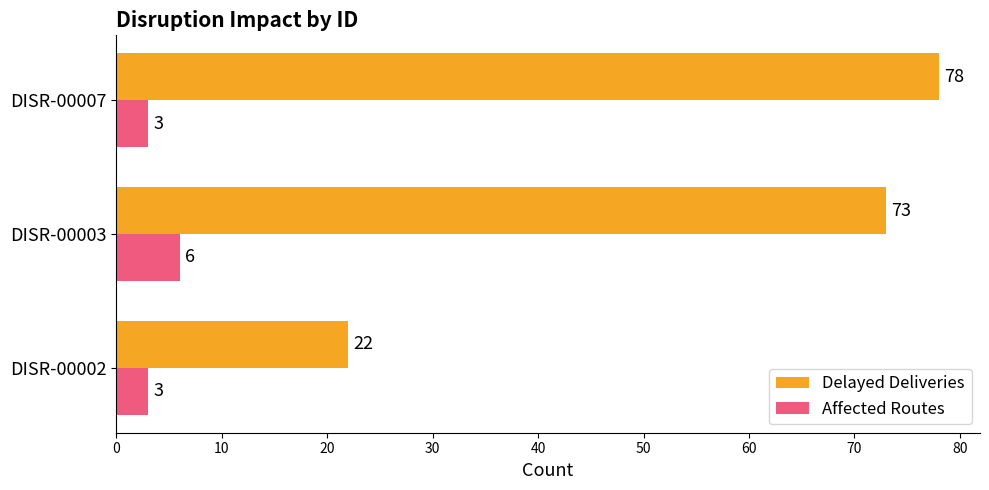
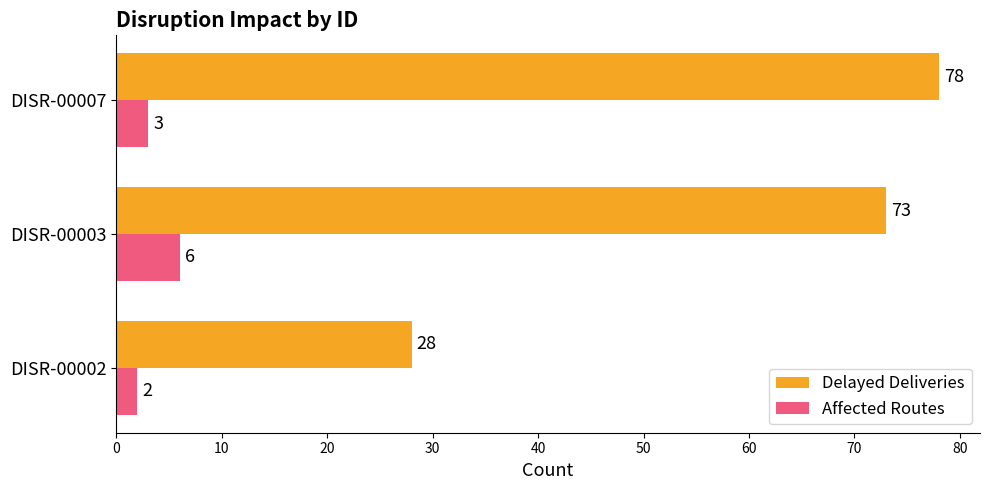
  {
    "Delayed Deliveries": {
      "DISR-00007": 78,
      "DISR-00003": 73,
-     "DISR-00002": 22
+     "DISR-00002": 28
    },
    "Affected Routes": {
      "DISR-00007": 3,
      "DISR-00003": 6,
-     "DISR-00002": 3
+     "DISR-00002": 2
    }
  }
